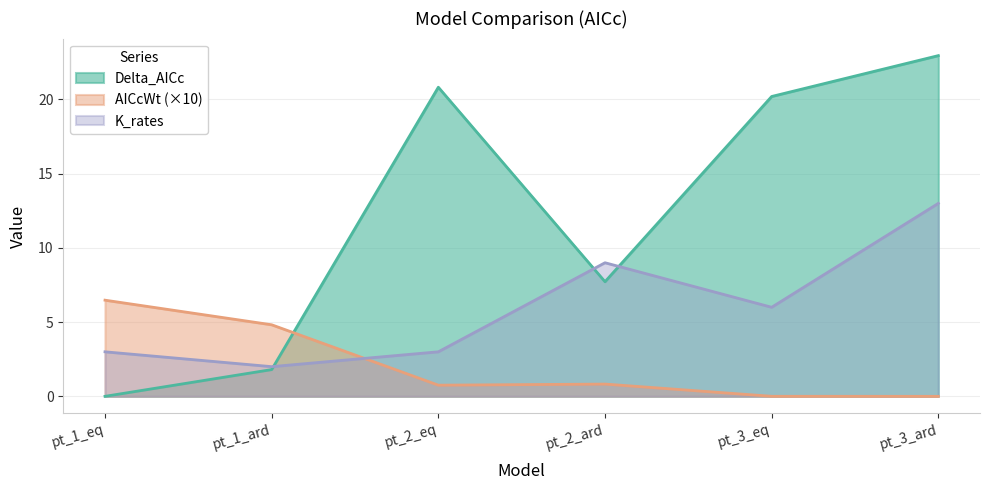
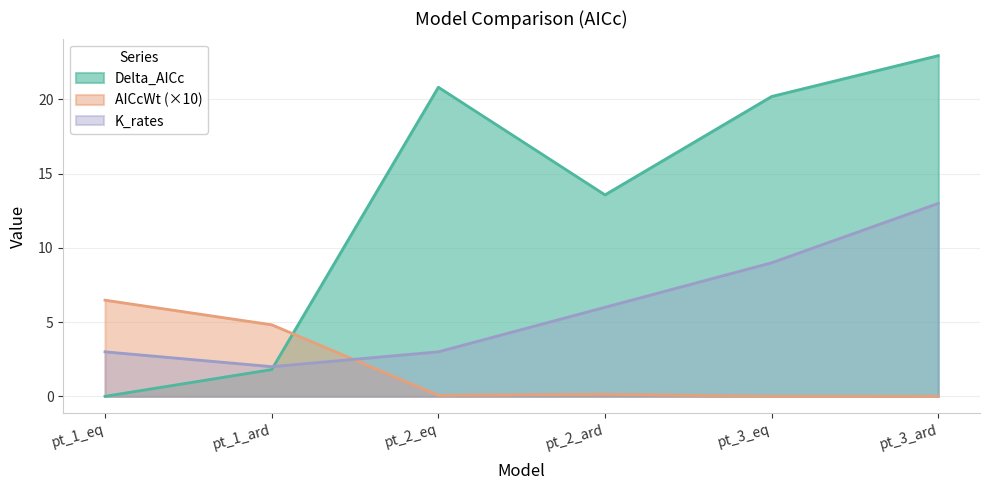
  {
    "Delta_AICc": {
      "pt_1_eq": 0.0,
      "pt_1_ard": 1.8,
      "pt_2_eq": 20.8,
-     "pt_2_ard": 7.7,
+     "pt_2_ard": 13.6,
      "pt_3_eq": 20.2,
      "pt_3_ard": 23.0
    },
    "AICcWt (×10)": {
      "pt_1_eq": 6.5,
      "pt_1_ard": 4.8,
-     "pt_2_eq": 0.8,
-     "pt_2_ard": 0.8,
+     "pt_2_eq": 0.1,
+     "pt_2_ard": 0.1,
      "pt_3_eq": 0.0,
      "pt_3_ard": 0.0
    },
    "K_rates": {
      "pt_1_eq": 3,
      "pt_1_ard": 2,
      "pt_2_eq": 3,
-     "pt_2_ard": 9,
-     "pt_3_eq": 6,
+     "pt_2_ard": 6,
+     "pt_3_eq": 9,
      "pt_3_ard": 13
    }
  }
